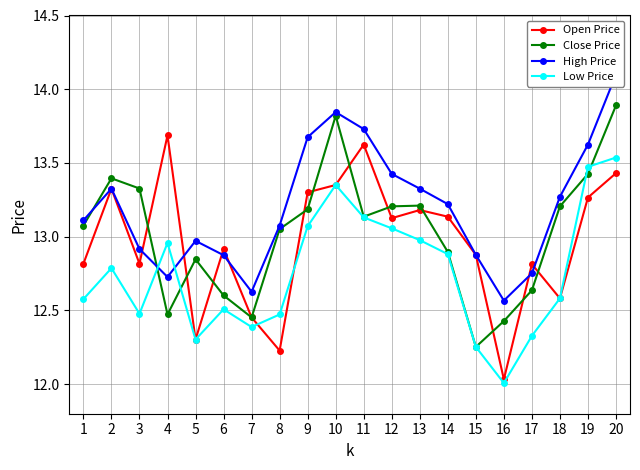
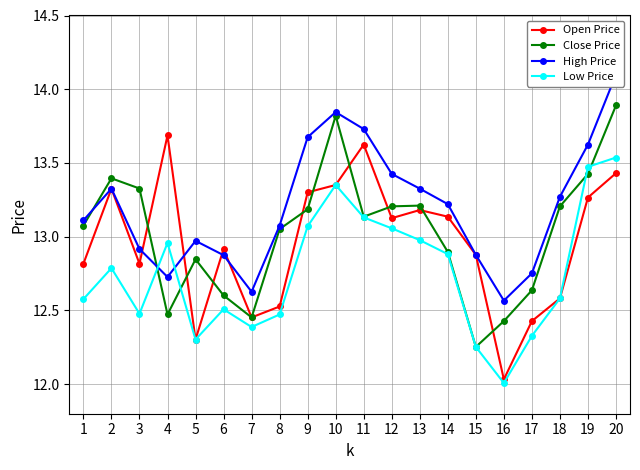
  {
    "Open Price": {
      "1": 12.82,
      "3": 12.82,
      "4": 13.69,
      "6": 12.92,
-     "8": 12.23,
+     "8": 12.53,
      "9": 13.30,
      "11": 13.63,
      "12": 13.13,
      "13": 13.18,
      "14": 13.14,
      "16": 12.03,
-     "17": 12.81,
+     "17": 12.43,
      "19": 13.27,
      "20": 13.43
    },
    "Close Price": {
      "1": 13.08,
      "2": 13.40,
      "3": 13.33,
      "4": 12.47,
      "5": 12.85,
      "6": 12.60,
      "8": 13.05,
      "9": 13.19,
      "10": 13.82,
      "12": 13.21,
      "13": 13.21,
      "16": 12.43,
      "17": 12.64,
      "18": 13.21,
      "19": 13.43,
      "20": 13.89
    },
    "High Price": {
      "1": 13.11,
      "3": 12.92,
      "4": 12.73,
      "5": 12.97,
      "6": 12.88,
      "7": 12.63,
      "8": 13.08,
      "9": 13.68,
      "10": 13.85,
      "11": 13.73,
      "12": 13.43,
      "13": 13.33,
      "14": 13.22,
      "16": 12.57,
      "17": 12.75,
      "18": 13.27,
      "19": 13.63
    },
    "Low Price": {
      "1": 12.58,
      "2": 12.79,
      "3": 12.48,
      "4": 12.96,
      "6": 12.51,
      "7": 12.39,
      "8": 12.47,
      "9": 13.07,
      "12": 13.06,
      "13": 12.98,
      "16": 12.01,
      "17": 12.33,
      "19": 13.47,
      "20": 13.54
    }
  }
